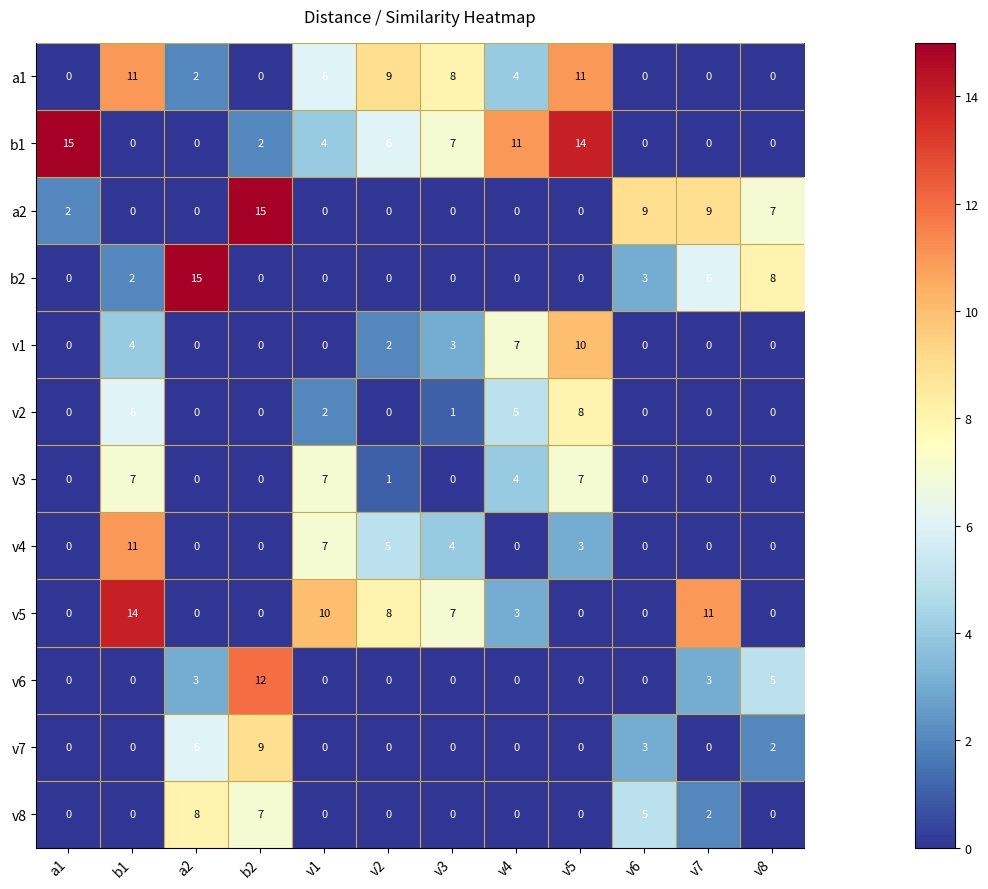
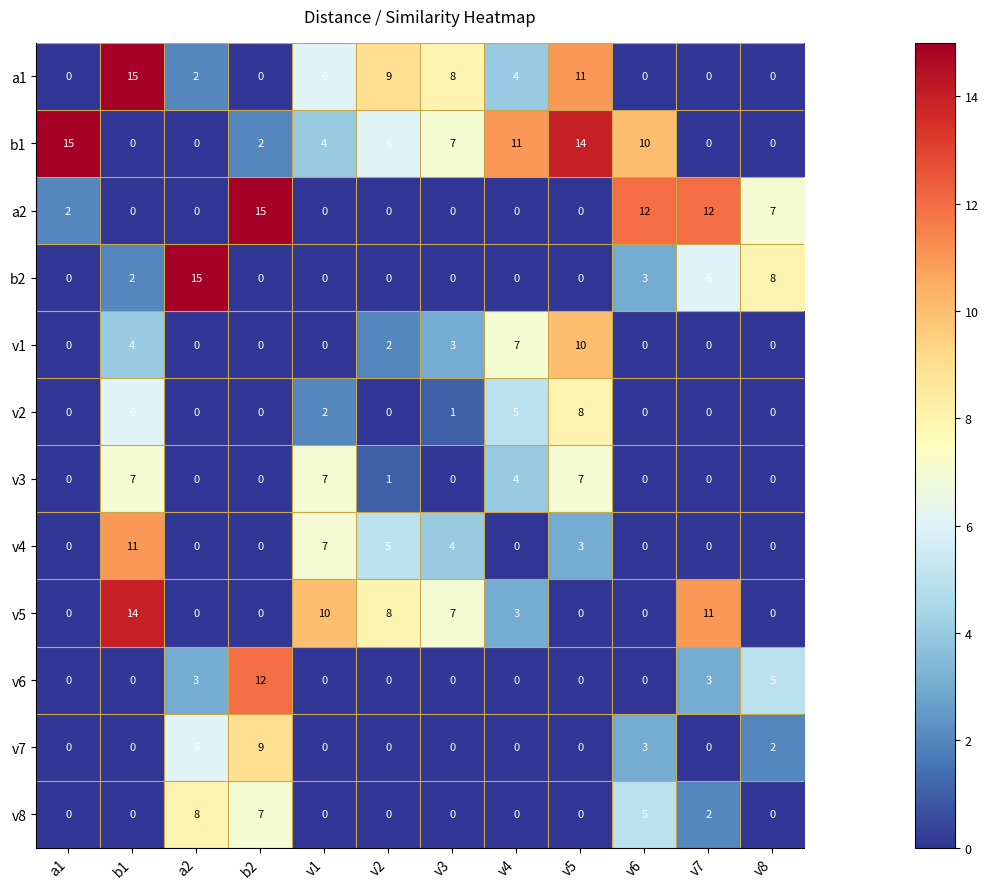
  {
    "a1": {
      "a1": 0,
-     "b1": 11,
+     "b1": 15,
      "a2": 2,
      "b2": 0,
      "v2": 9,
      "v3": 8,
      "v4": 4,
      "v5": 11,
      "v6": 0,
      "v7": 0,
      "v8": 0
    },
    "b1": {
      "a1": 15,
      "b1": 0,
      "a2": 0,
      "b2": 2,
      "v1": 4,
      "v3": 7,
      "v4": 11,
      "v5": 14,
-     "v6": 0,
+     "v6": 10,
      "v7": 0,
      "v8": 0
    },
    "a2": {
      "a1": 2,
      "b1": 0,
      "a2": 0,
      "b2": 15,
      "v1": 0,
      "v2": 0,
      "v3": 0,
      "v4": 0,
      "v5": 0,
-     "v6": 9,
-     "v7": 9,
+     "v6": 12,
+     "v7": 12,
      "v8": 7
    },
    "b2": {
      "a1": 0,
      "b1": 2,
      "a2": 15,
      "b2": 0,
      "v1": 0,
      "v2": 0,
      "v3": 0,
      "v4": 0,
      "v5": 0,
      "v6": 3,
      "v8": 8
    },
    "v1": {
      "a1": 0,
      "b1": 4,
      "a2": 0,
      "b2": 0,
      "v1": 0,
      "v2": 2,
      "v3": 3,
      "v4": 7,
      "v5": 10,
      "v6": 0,
      "v7": 0,
      "v8": 0
    },
    "v2": {
      "a1": 0,
      "a2": 0,
      "b2": 0,
      "v1": 2,
      "v2": 0,
      "v3": 1,
      "v4": 5,
      "v5": 8,
      "v6": 0,
      "v7": 0,
      "v8": 0
    },
    "v3": {
      "a1": 0,
      "b1": 7,
      "a2": 0,
      "b2": 0,
      "v1": 7,
      "v2": 1,
      "v3": 0,
      "v4": 4,
      "v5": 7,
      "v6": 0,
      "v7": 0,
      "v8": 0
    },
    "v4": {
      "a1": 0,
      "b1": 11,
      "a2": 0,
      "b2": 0,
      "v1": 7,
      "v2": 5,
      "v3": 4,
      "v4": 0,
      "v5": 3,
      "v6": 0,
      "v7": 0,
      "v8": 0
    },
    "v5": {
      "a1": 0,
      "b1": 14,
      "a2": 0,
      "b2": 0,
      "v1": 10,
      "v2": 8,
      "v3": 7,
      "v4": 3,
      "v5": 0,
      "v6": 0,
      "v7": 11,
      "v8": 0
    },
    "v6": {
      "a1": 0,
      "b1": 0,
      "a2": 3,
      "b2": 12,
      "v1": 0,
      "v2": 0,
      "v3": 0,
      "v4": 0,
      "v5": 0,
      "v6": 0,
      "v7": 3,
      "v8": 5
    },
    "v7": {
      "a1": 0,
      "b1": 0,
      "b2": 9,
      "v1": 0,
      "v2": 0,
      "v3": 0,
      "v4": 0,
      "v5": 0,
      "v6": 3,
      "v7": 0,
      "v8": 2
    },
    "v8": {
      "a1": 0,
      "b1": 0,
      "a2": 8,
      "b2": 7,
      "v1": 0,
      "v2": 0,
      "v3": 0,
      "v4": 0,
      "v5": 0,
      "v6": 5,
      "v7": 2,
      "v8": 0
    }
  }
